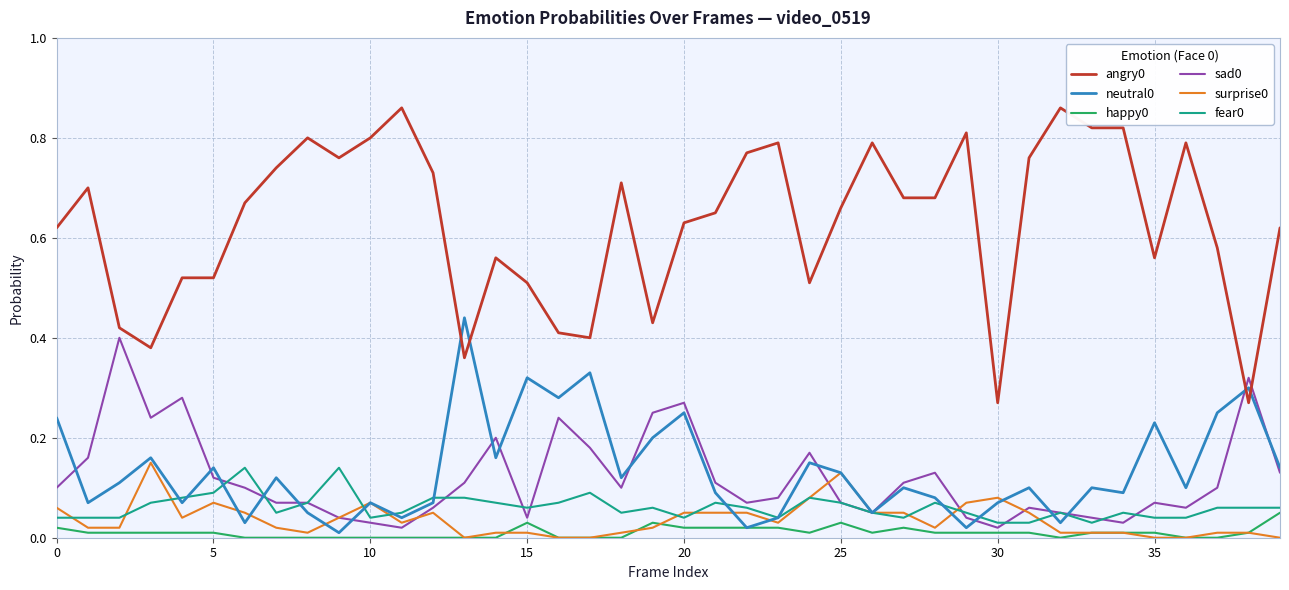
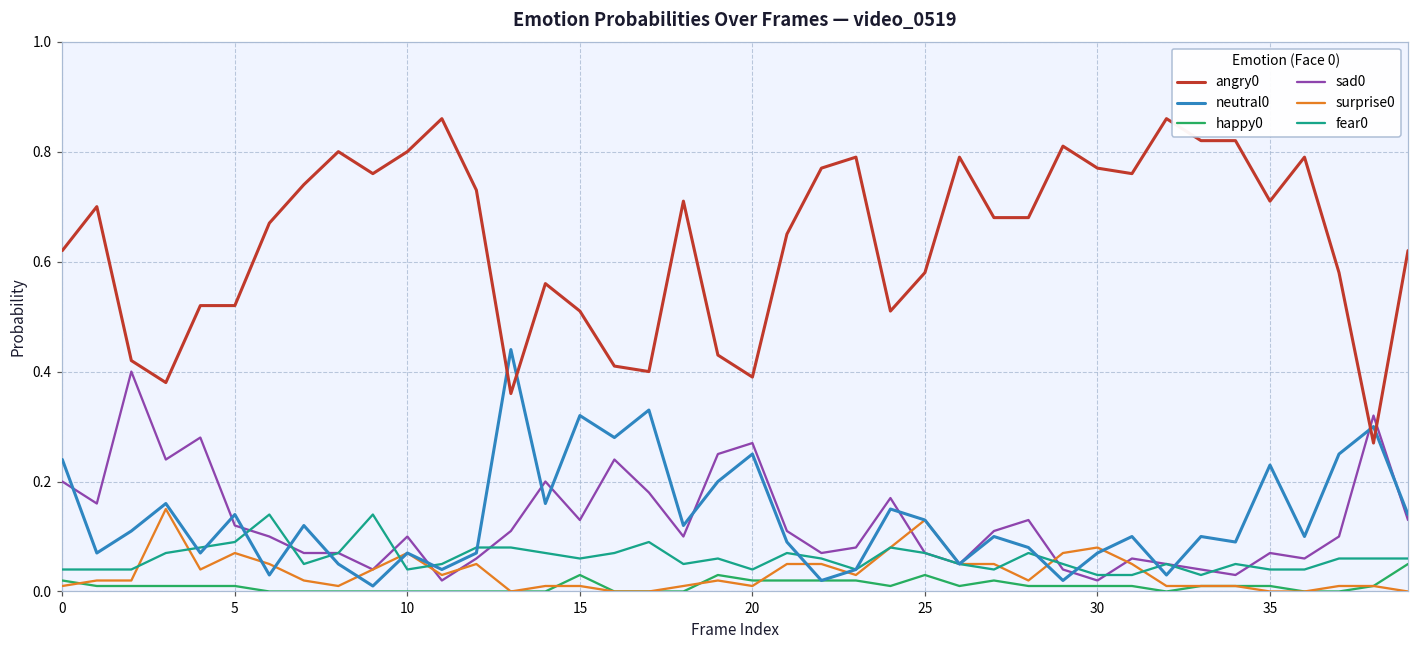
  {
    "angry0": {
      "0": 0.62,
      "5": 0.52,
      "10": 0.80,
      "15": 0.51,
-     "20": 0.63,
-     "25": 0.66,
-     "30": 0.27,
-     "35": 0.56
+     "20": 0.39,
+     "25": 0.58,
+     "30": 0.77,
+     "35": 0.71
    },
    "neutral0": {
      "0": 0.24,
      "5": 0.14,
      "15": 0.32,
      "20": 0.25,
      "30": 0.07,
      "35": 0.23
    },
    "sad0": {
-     "0": 0.1,
+     "0": 0.2,
      "5": 0.12,
-     "10": 0.03,
-     "15": 0.04,
+     "10": 0.10,
+     "15": 0.13,
      "20": 0.27,
      "30": 0.02,
      "35": 0.07
    },
    "surprise0": {
-     "0": 0.06,
+     "0": 0.01,
      "5": 0.07,
      "15": 0.01,
-     "20": 0.05,
+     "20": 0.01,
      "30": 0.08,
      "35": 0.00
    }
  }
